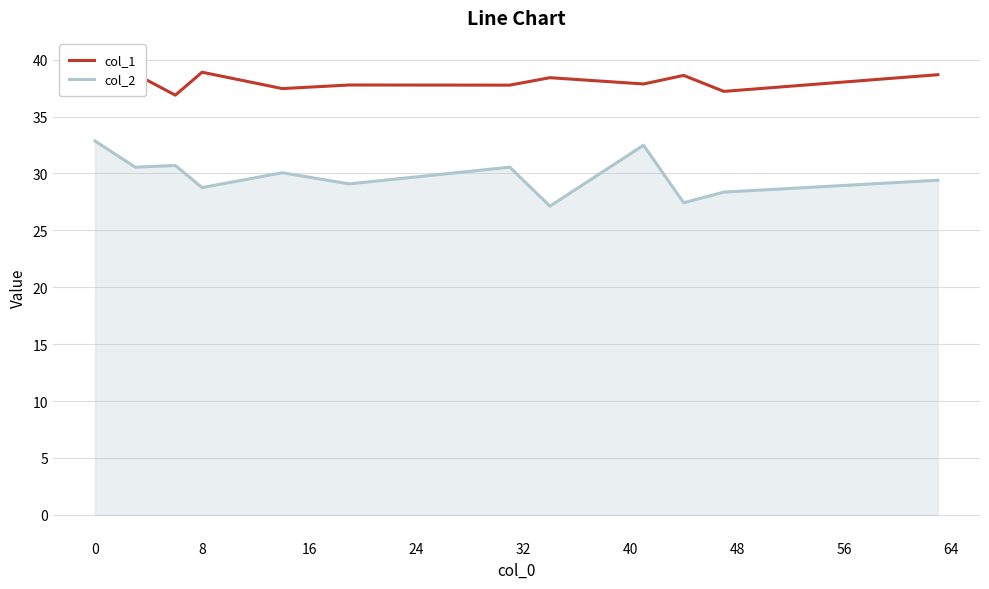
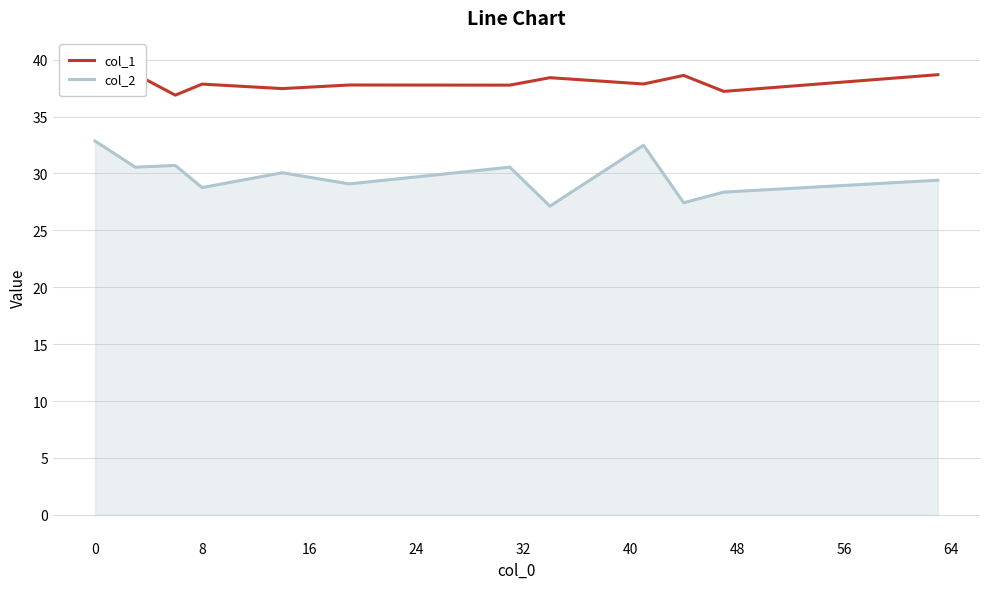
  {
    "col_1": {
-     "8": 38.9
+     "8": 37.9
    },
    "col_2": {
      "0": 32.9,
      "8": 28.8
    }
  }
